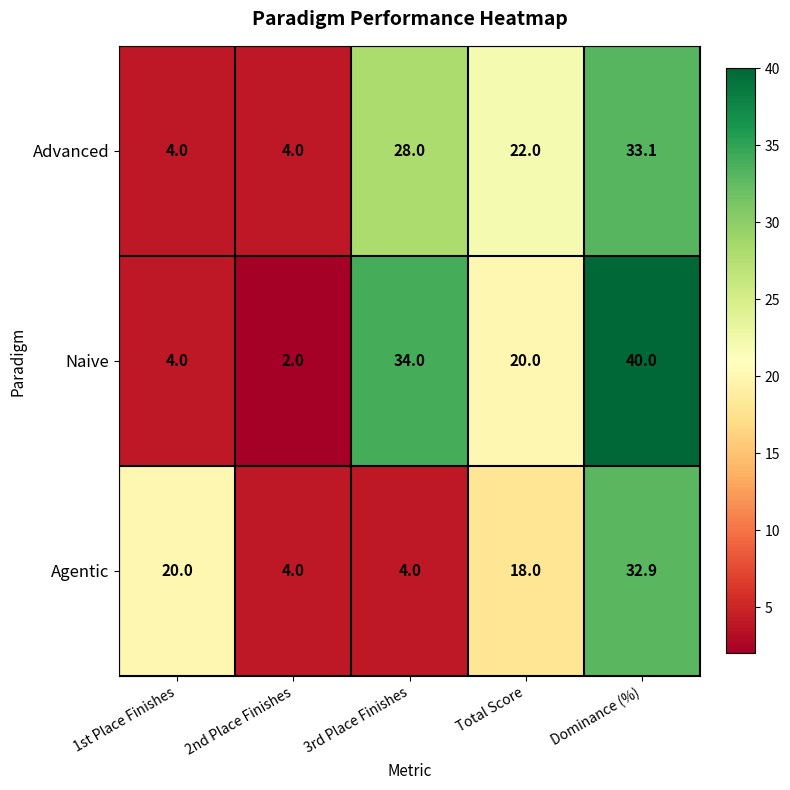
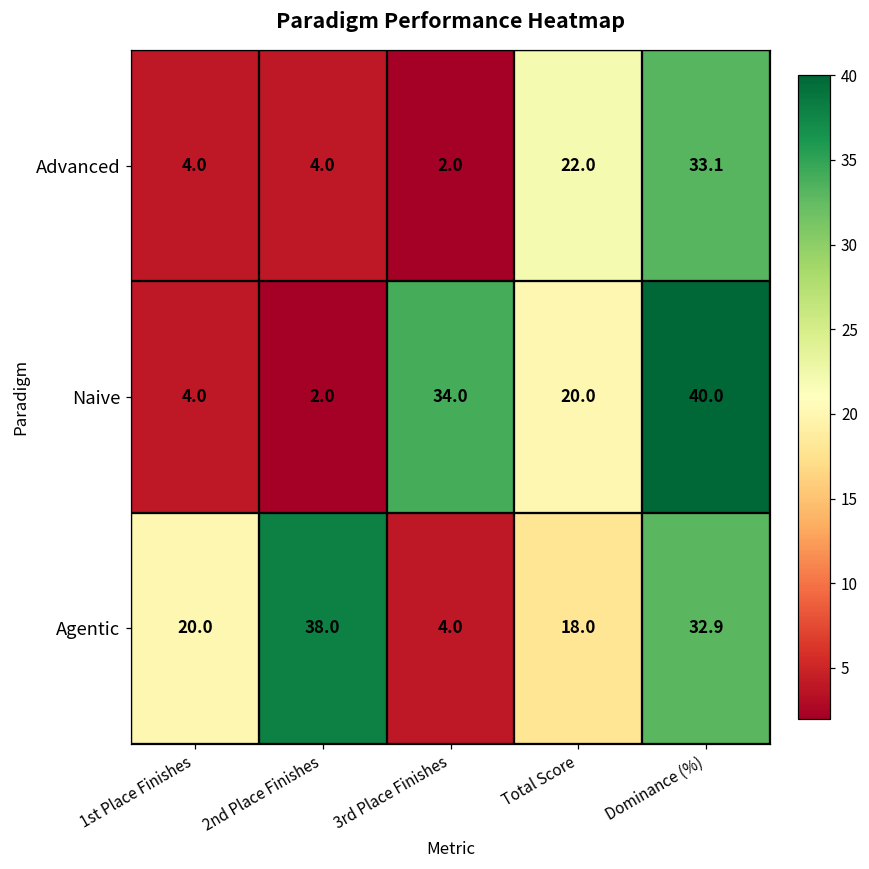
  {
    "Advanced": {
      "1st Place Finishes": 4.0,
      "2nd Place Finishes": 4.0,
-     "3rd Place Finishes": 28.0,
+     "3rd Place Finishes": 2.0,
      "Total Score": 22.0,
      "Dominance (%)": 33.1
    },
    "Naive": {
      "1st Place Finishes": 4.0,
      "2nd Place Finishes": 2.0,
      "3rd Place Finishes": 34.0,
      "Total Score": 20.0,
      "Dominance (%)": 40.0
    },
    "Agentic": {
      "1st Place Finishes": 20.0,
-     "2nd Place Finishes": 4.0,
+     "2nd Place Finishes": 38.0,
      "3rd Place Finishes": 4.0,
      "Total Score": 18.0,
      "Dominance (%)": 32.9
    }
  }
